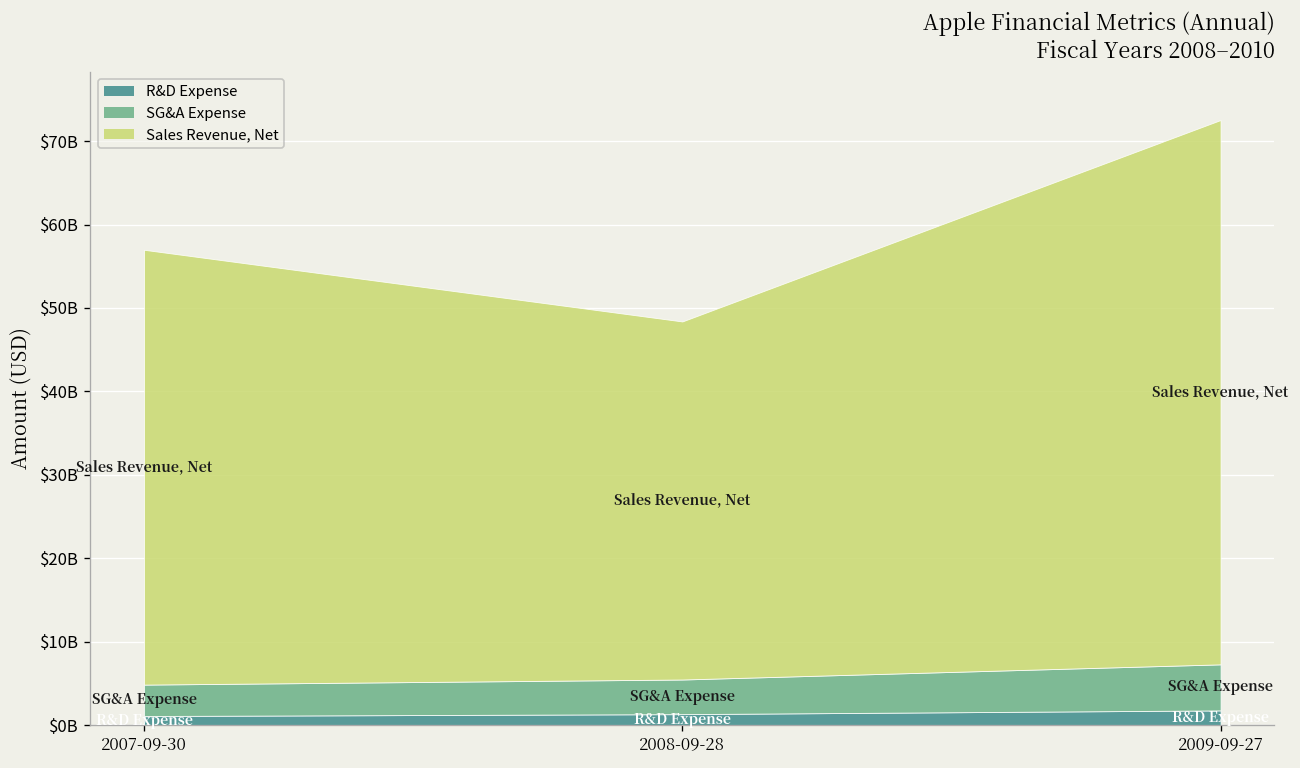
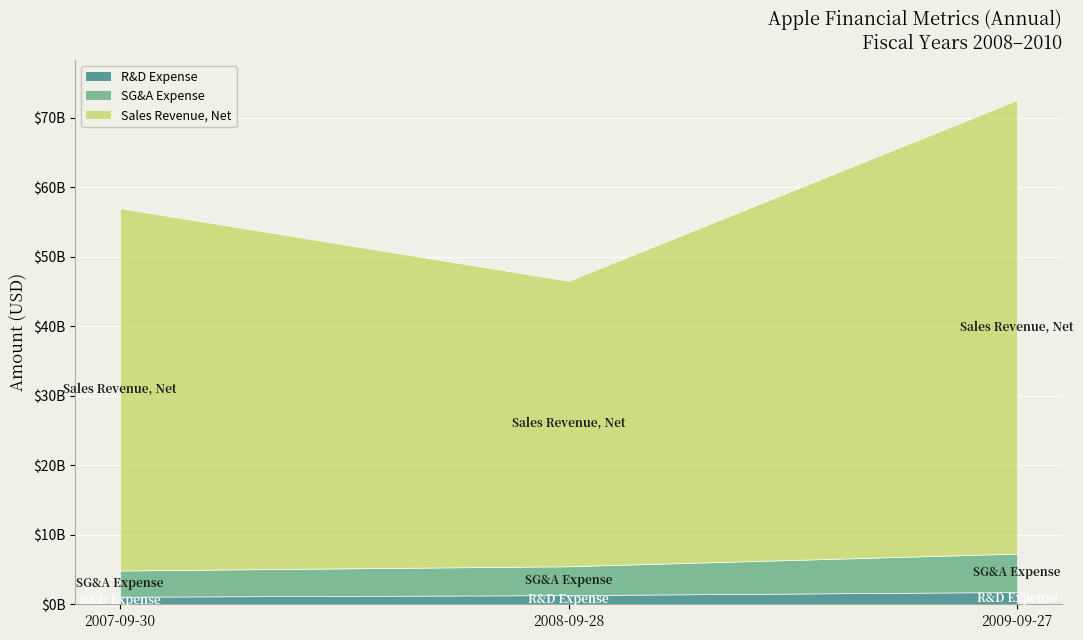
  {
    "Sales Revenue, Net": {
      "2007-09-30": "$52000000000",
-     "2008-09-28": "$43000000000",
+     "2008-09-28": "$41000000000",
      "2009-09-27": "$65000000000"
    }
  }
